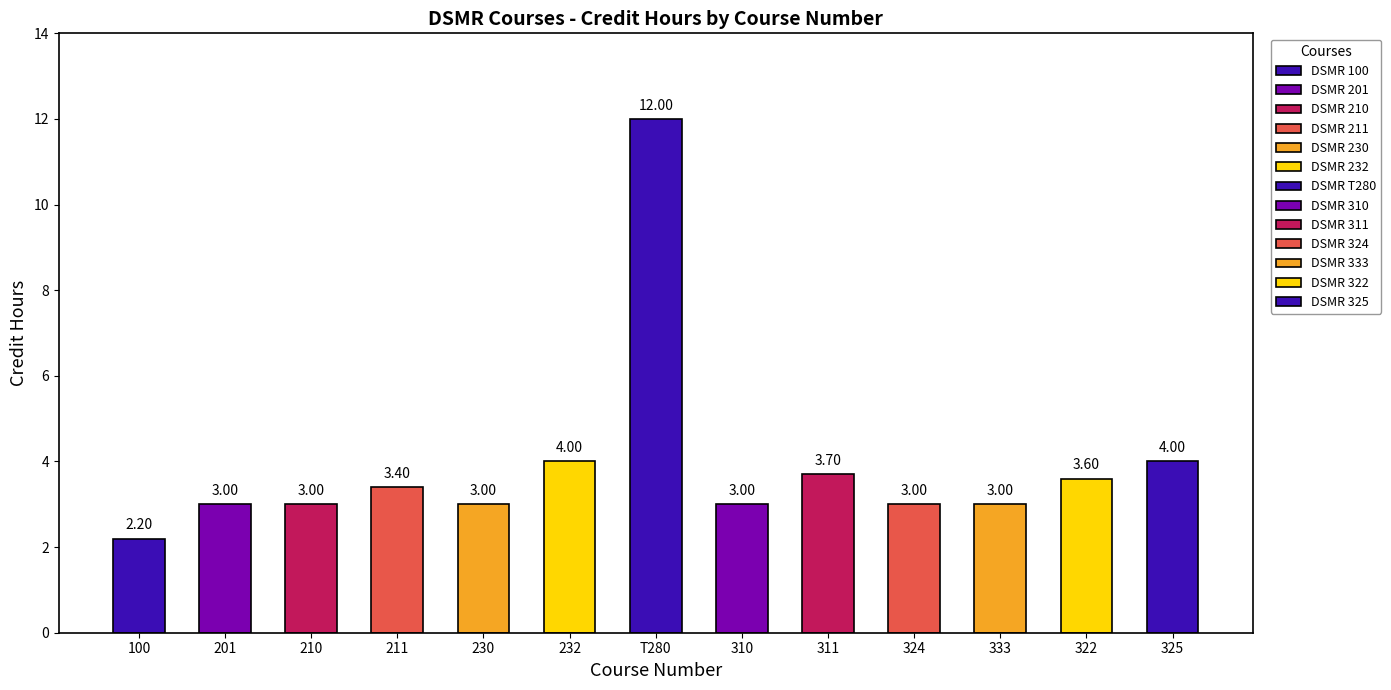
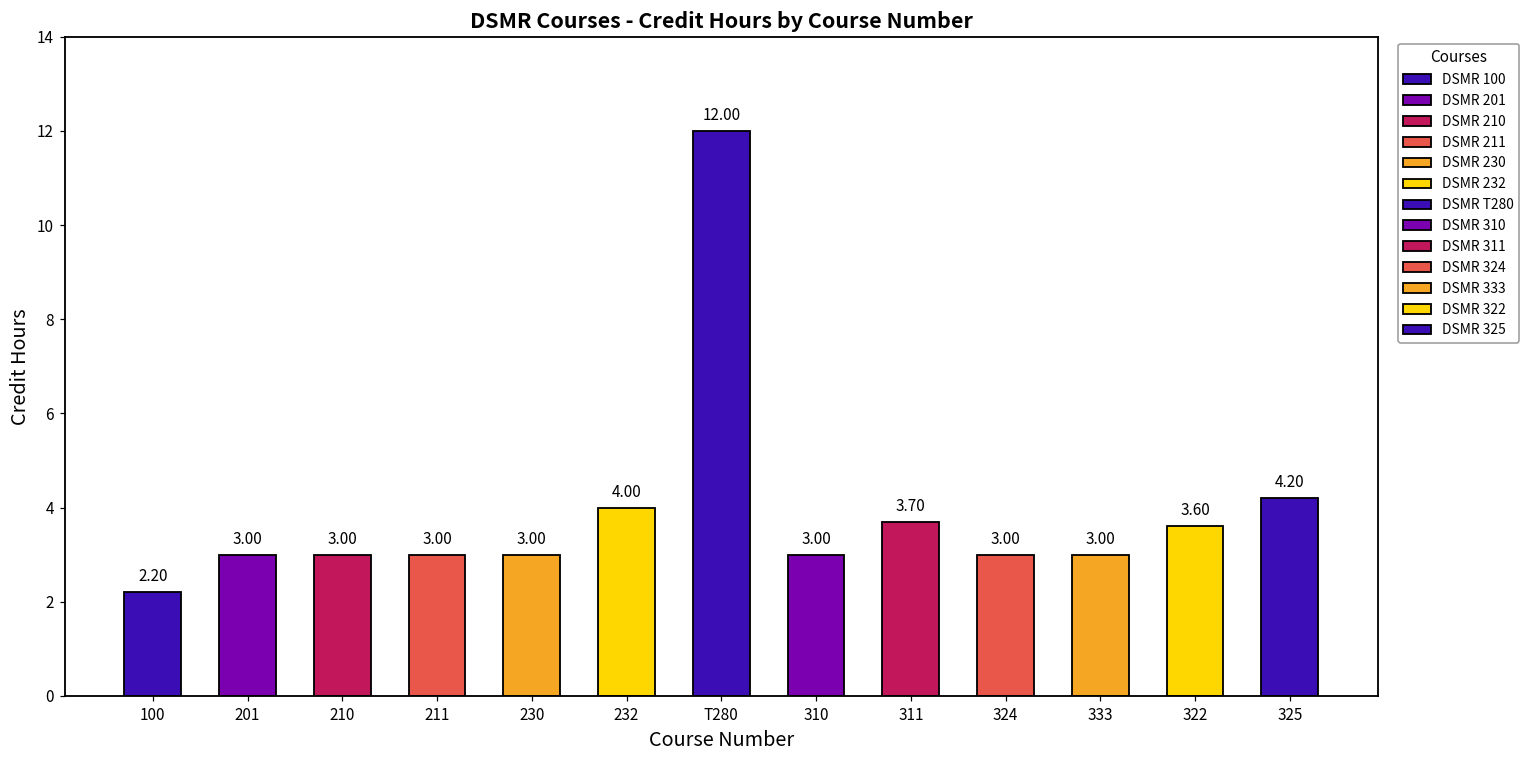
  {
    "100": 2.20,
    "201": 3.00,
    "210": 3.00,
-   "211": 3.40,
+   "211": 3.00,
    "230": 3.00,
    "232": 4.00,
    "T280": 12.00,
    "310": 3.00,
    "311": 3.70,
    "324": 3.00,
    "333": 3.00,
    "322": 3.60,
-   "325": 4.00
+   "325": 4.20
  }
